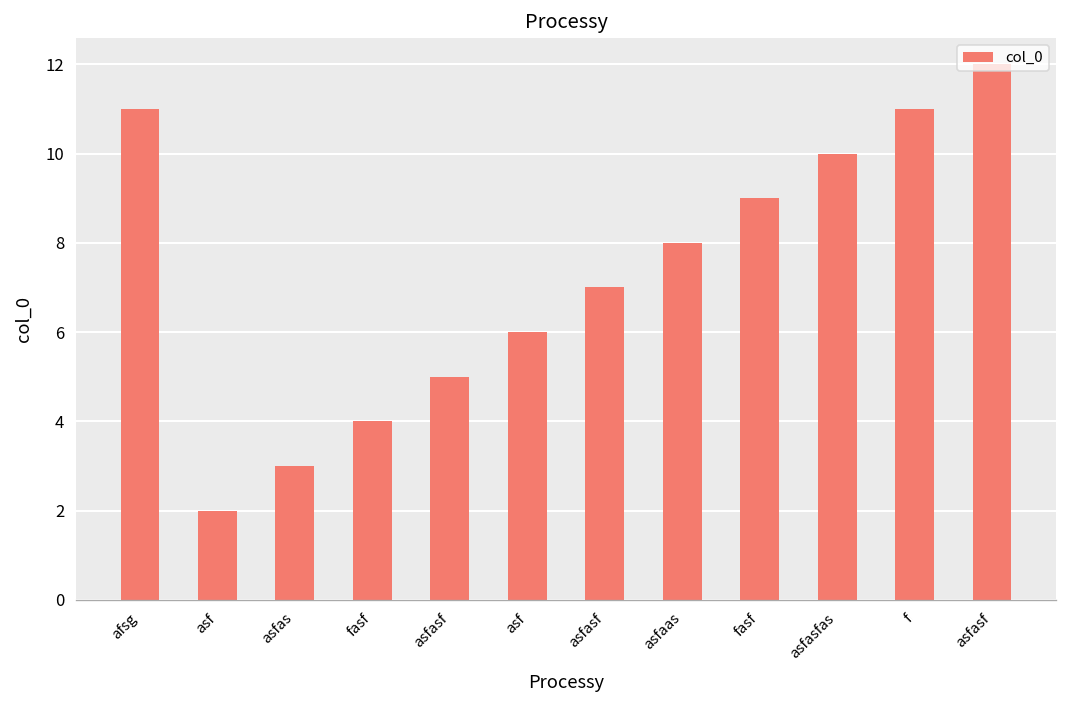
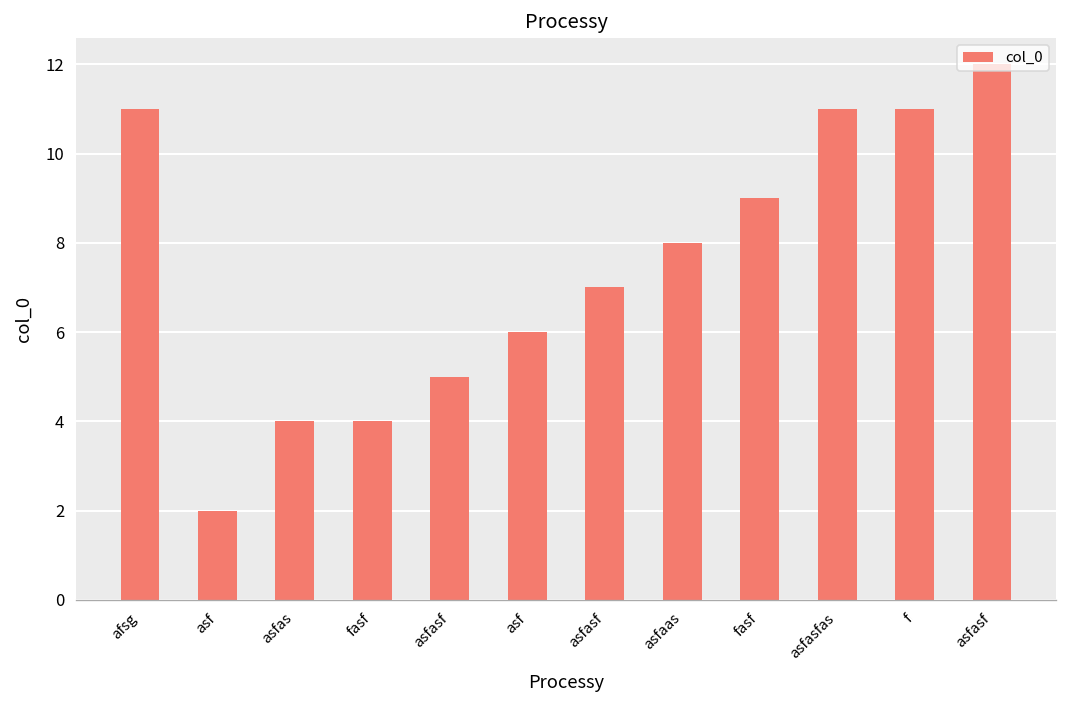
  {
    "afsg": 11,
-   "asfas": 3,
+   "asfas": 4,
    "asfaas": 8,
-   "asfasfas": 10,
+   "asfasfas": 11,
    "f": 11
  }
